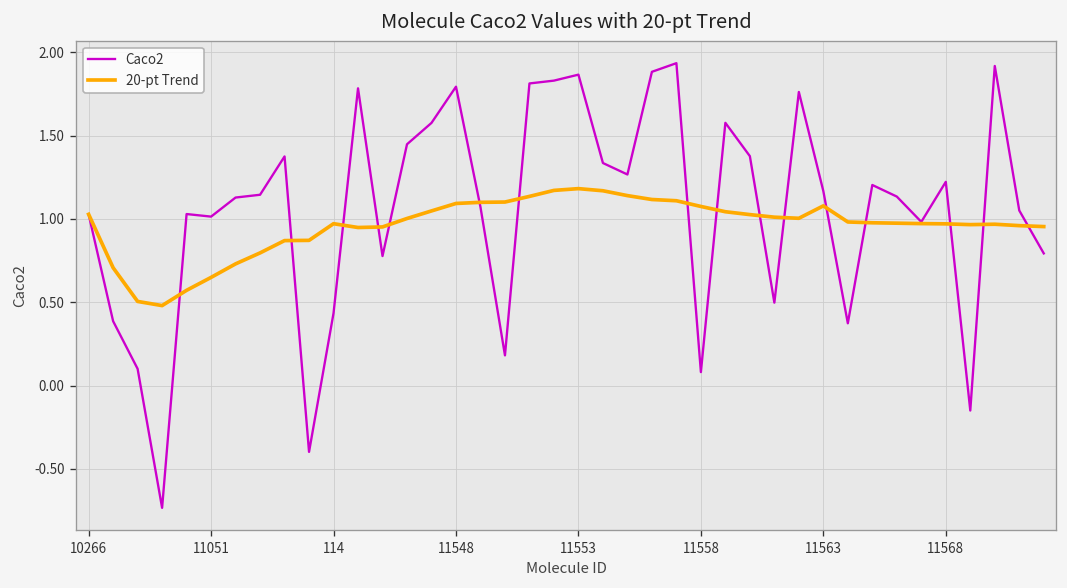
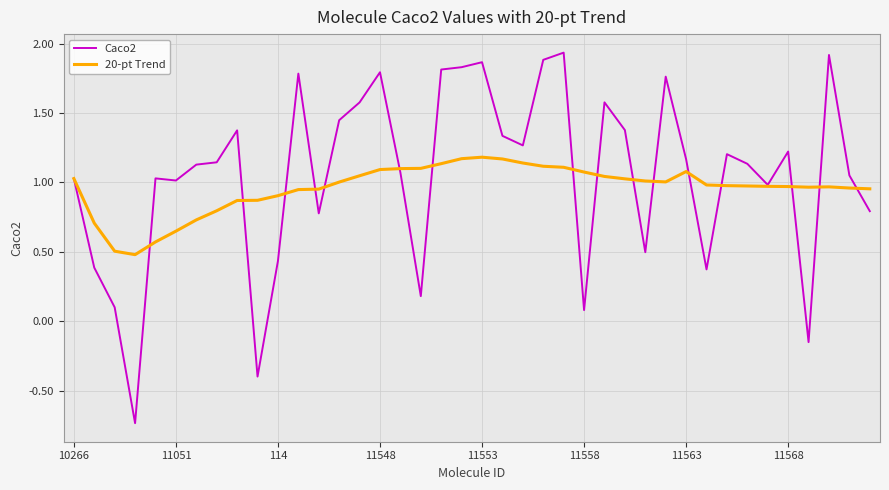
  {
    "Caco2": {
      "11051": 1.01,
      "114": 0.43,
      "11548": 1.79,
      "11553": 1.87,
      "11558": 0.08,
      "11563": 1.17,
      "11568": 1.22
    },
    "20-pt Trend": {
      "11051": 0.65,
-     "114": 0.97,
+     "114": 0.90,
      "11548": 1.09,
      "11553": 1.18,
      "11558": 1.07,
      "11563": 1.08,
      "11568": 0.97
    }
  }
